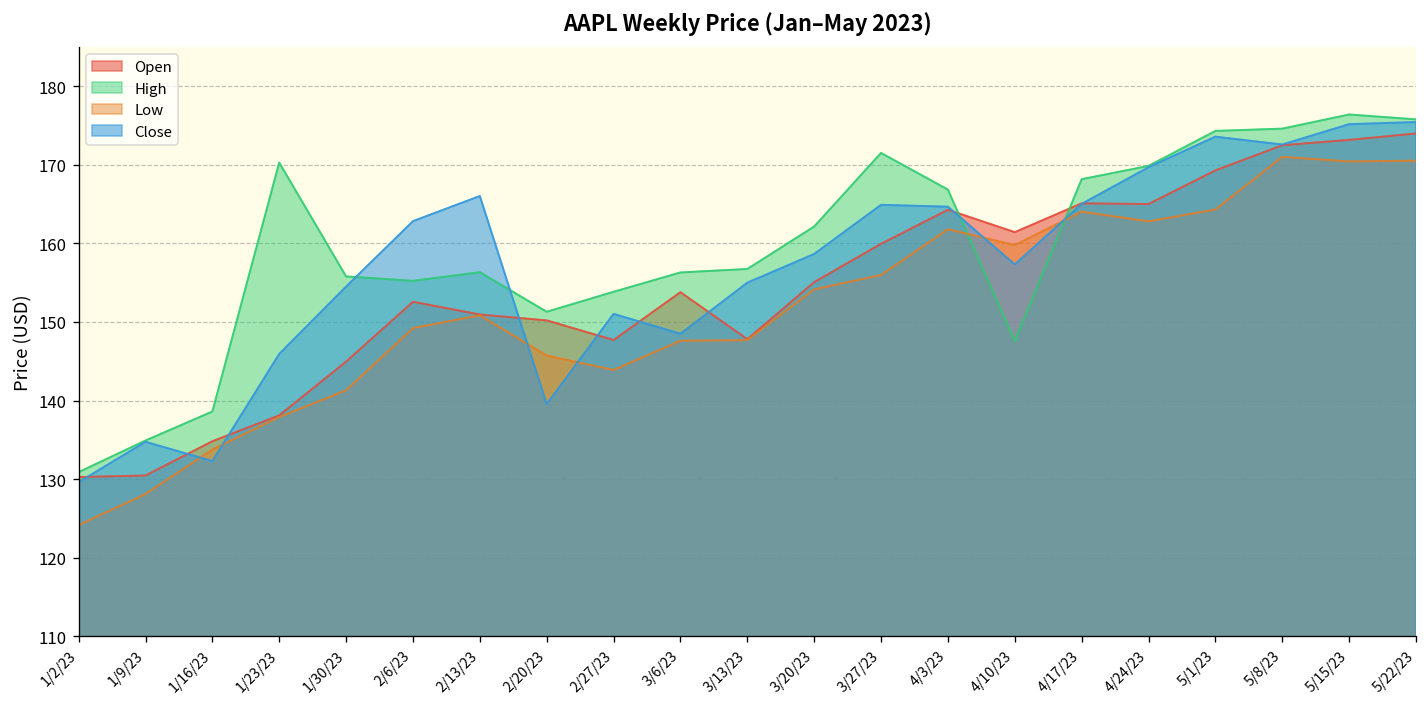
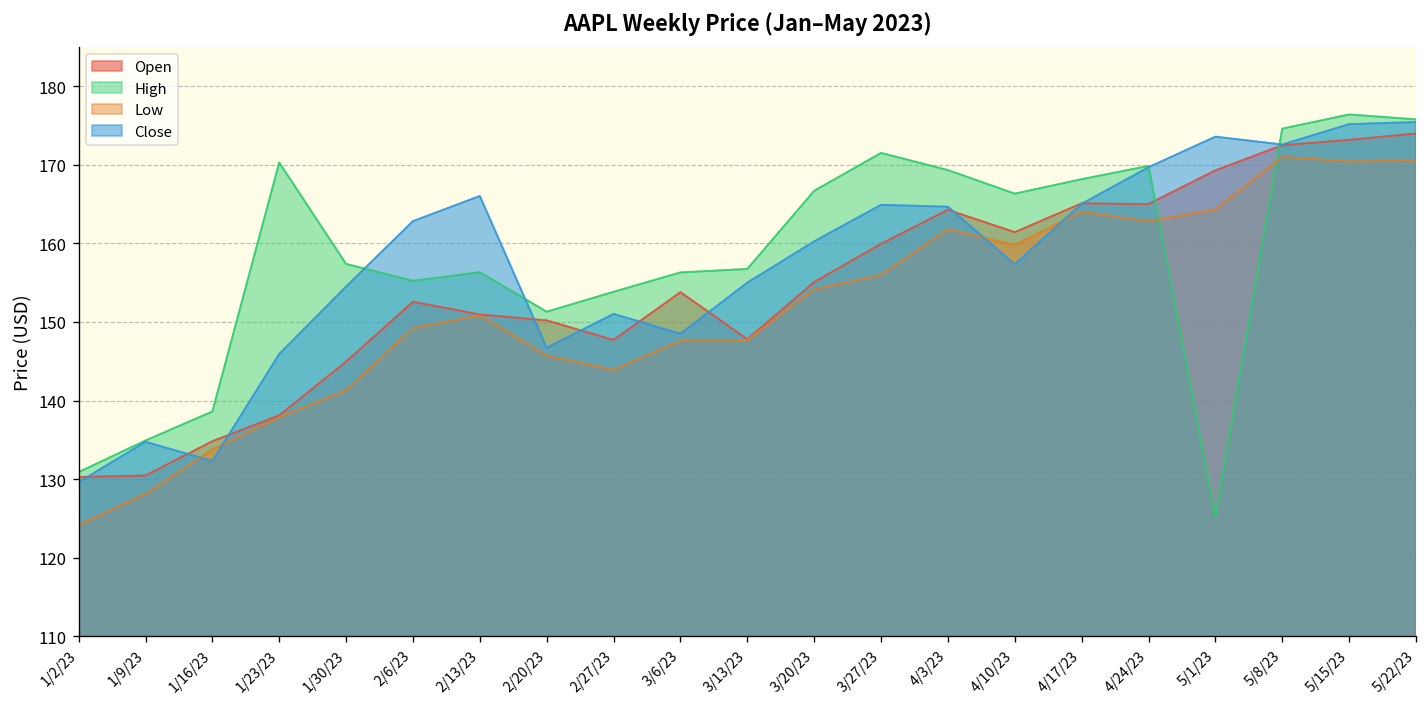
  {
    "High": {
      "1/2/23": 131,
      "1/16/23": 139,
      "1/23/23": 170,
-     "1/30/23": 156,
+     "1/30/23": 157,
      "2/6/23": 155,
      "2/13/23": 156,
      "2/20/23": 151,
      "2/27/23": 154,
      "3/6/23": 156,
      "3/13/23": 157,
-     "3/20/23": 162,
+     "3/20/23": 167,
      "3/27/23": 172,
-     "4/3/23": 167,
-     "4/10/23": 148,
+     "4/3/23": 169,
+     "4/10/23": 166,
      "4/17/23": 168,
-     "5/1/23": 174,
+     "5/1/23": 125,
      "5/8/23": 175,
      "5/15/23": 176
    },
    "Close": {
      "1/2/23": 130,
      "1/16/23": 132,
      "1/23/23": 146,
      "1/30/23": 155,
      "2/6/23": 163,
      "2/13/23": 166,
-     "2/20/23": 140,
+     "2/20/23": 147,
      "2/27/23": 151,
      "3/6/23": 149,
      "3/13/23": 155,
-     "3/20/23": 159,
+     "3/20/23": 160,
      "3/27/23": 165,
      "4/3/23": 165,
      "4/10/23": 157,
      "5/1/23": 174,
      "5/15/23": 175
    }
  }
